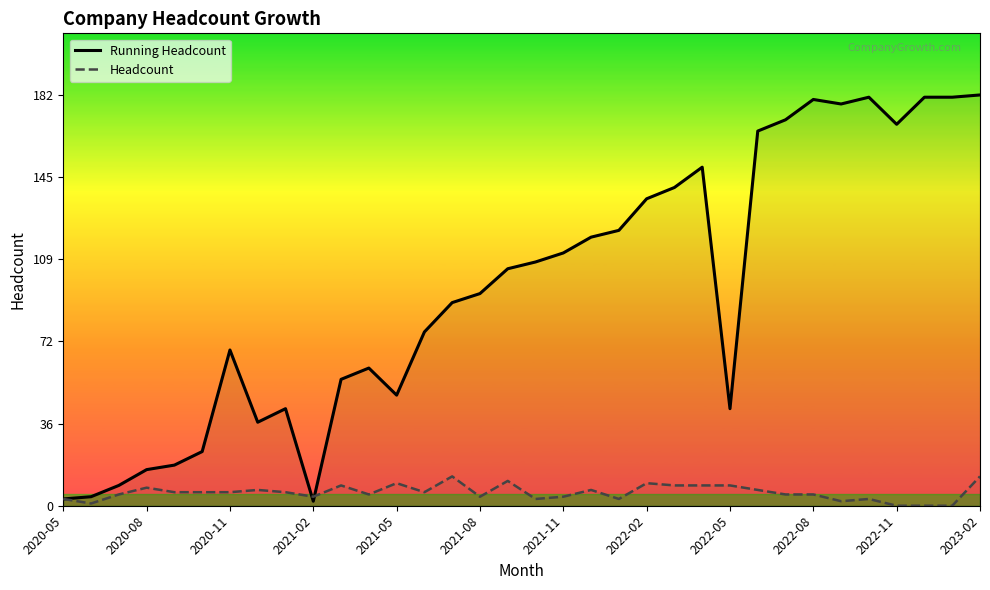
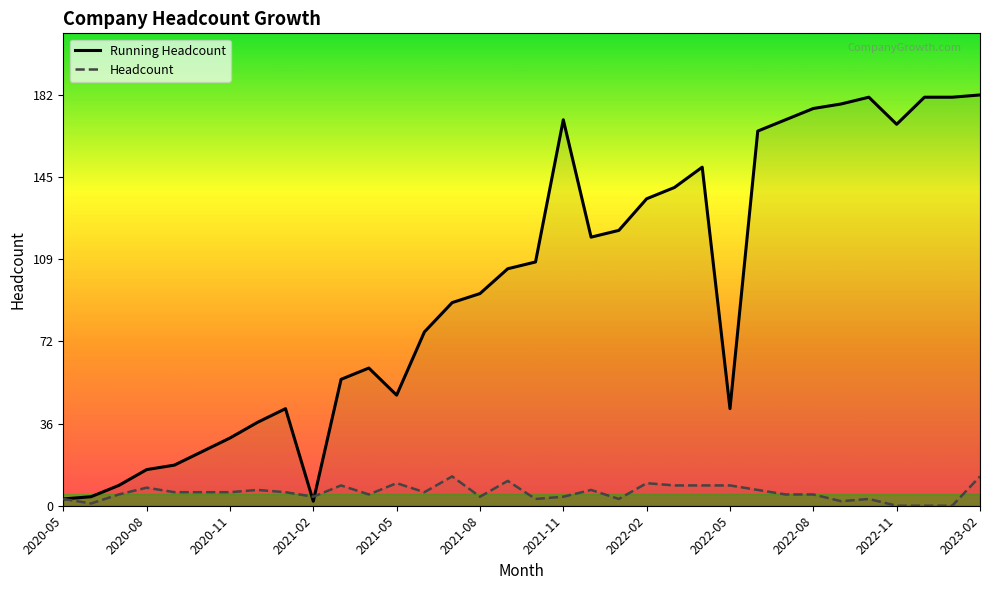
  {
    "Running Headcount": {
      "2020-08": 16,
-     "2020-11": 69,
+     "2020-11": 30,
      "2021-02": 2,
      "2021-05": 49,
      "2021-08": 94,
-     "2021-11": 112,
+     "2021-11": 171,
      "2022-02": 136,
      "2022-05": 43,
-     "2022-08": 180,
+     "2022-08": 176,
      "2022-11": 169,
      "2023-02": 182
    },
    "Headcount": {
      "2020-08": 8,
      "2021-05": 10,
      "2022-02": 10,
      "2022-05": 9,
      "2022-11": 0,
      "2023-02": 13
    }
  }
